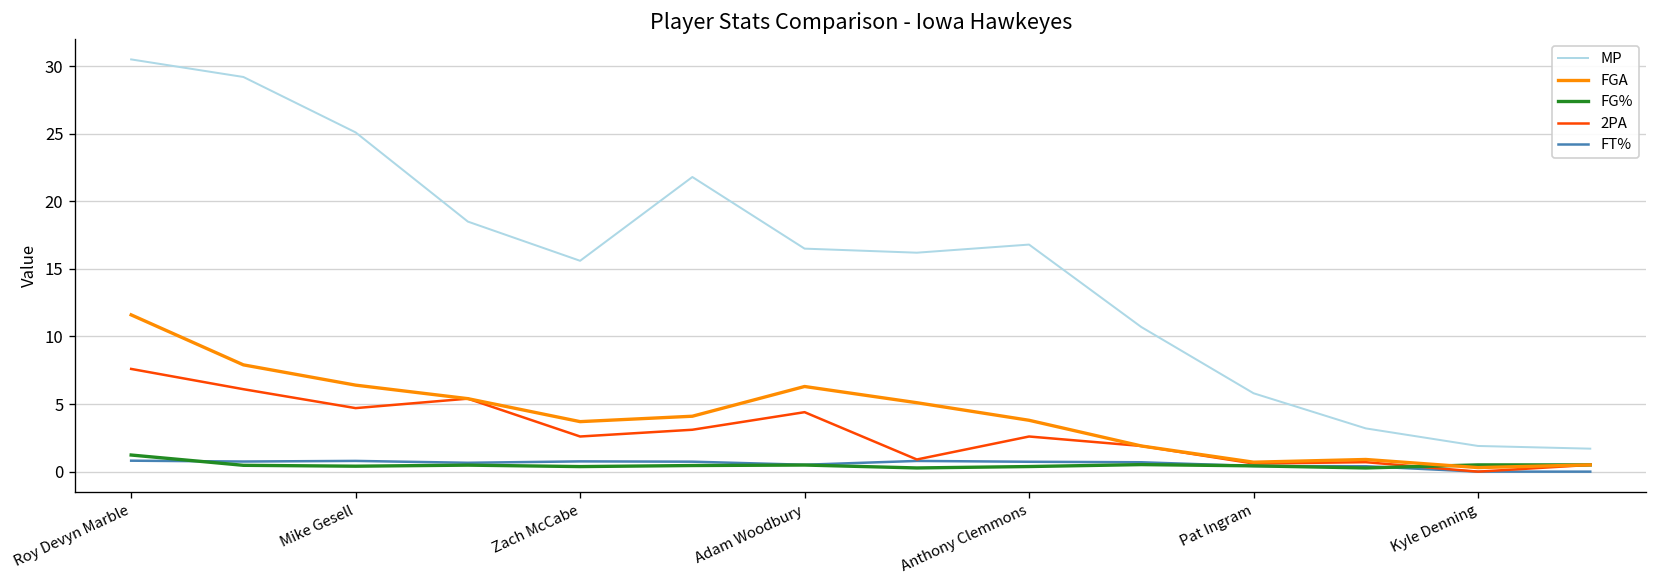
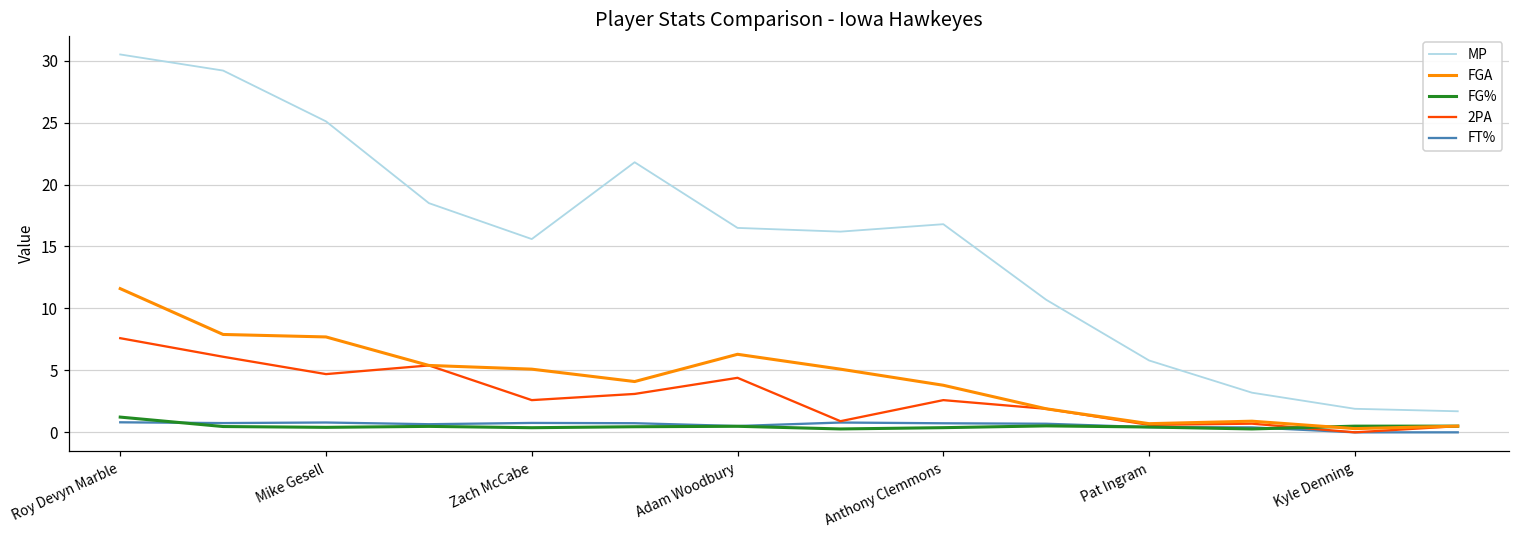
  {
    "MP": {
      "Roy Devyn Marble": 30.5,
      "Mike Gesell": 25.1,
      "Zach McCabe": 15.6,
      "Adam Woodbury": 16.5,
      "Anthony Clemmons": 16.8,
      "Pat Ingram": 5.8,
      "Kyle Denning": 1.9
    },
    "FGA": {
      "Roy Devyn Marble": 11.6,
-     "Mike Gesell": 6.4,
-     "Zach McCabe": 3.7,
+     "Mike Gesell": 7.7,
+     "Zach McCabe": 5.1,
      "Adam Woodbury": 6.3,
      "Anthony Clemmons": 3.8
    },
    "FG%": {
      "Roy Devyn Marble": 1.2,
      "Mike Gesell": 0.4,
      "Zach McCabe": 0.4,
      "Anthony Clemmons": 0.4
    },
    "2PA": {
      "Roy Devyn Marble": 7.6,
      "Mike Gesell": 4.7,
      "Zach McCabe": 2.6,
      "Adam Woodbury": 4.4,
      "Anthony Clemmons": 2.6
    },
    "FT%": {
      "Roy Devyn Marble": 0.8,
      "Mike Gesell": 0.8,
      "Zach McCabe": 0.8,
      "Anthony Clemmons": 0.7
    }
  }
